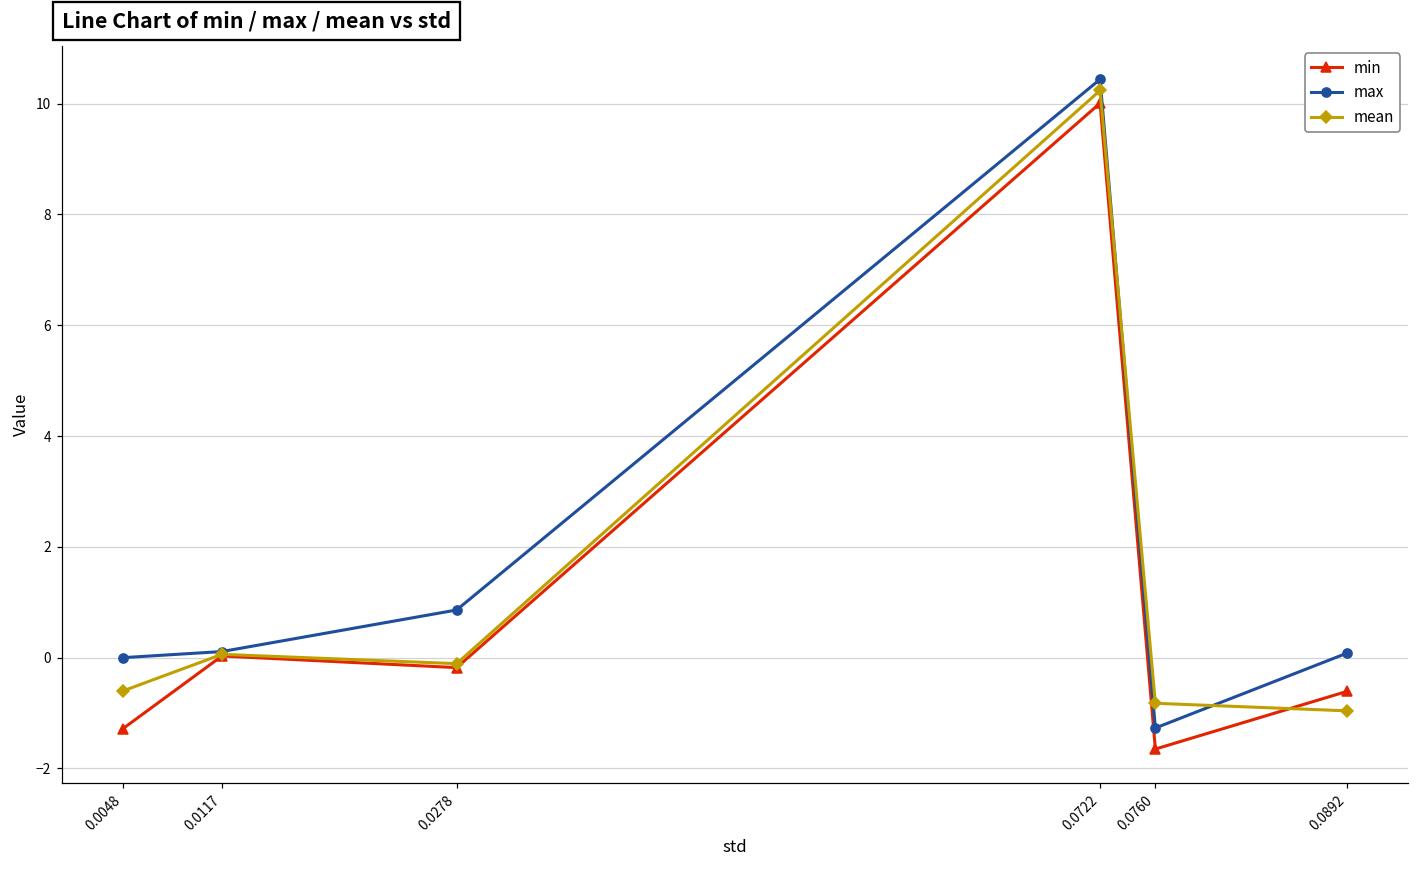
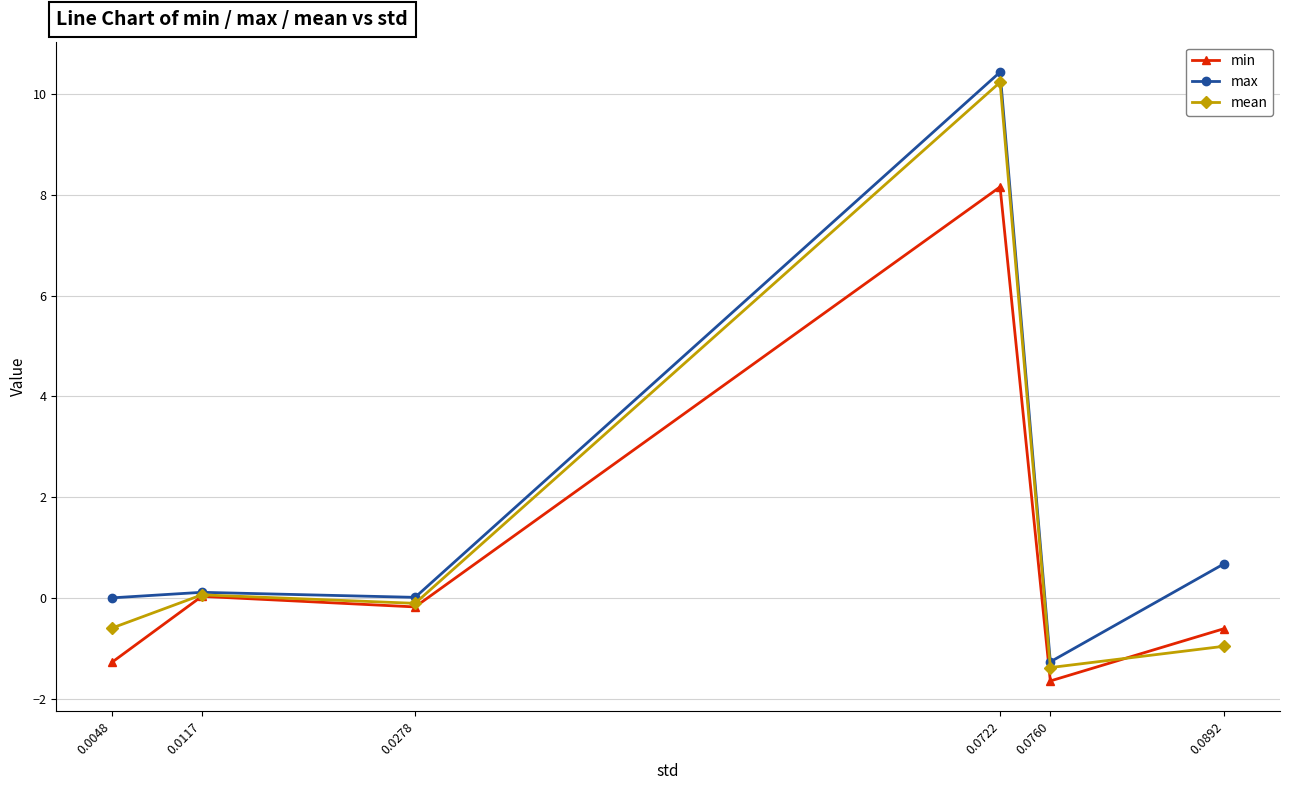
  {
    "min": {
      "0.0048": -1.3,
      "0.0278": -0.2,
-     "0.0722": 10.0,
+     "0.0722": 8.2,
      "0.0760": -1.7,
      "0.0892": -0.6
    },
    "max": {
      "0.0048": 0.0,
      "0.0117": 0.1,
-     "0.0278": 0.9,
+     "0.0278": 0.0,
      "0.0722": 10.4,
      "0.0760": -1.3,
-     "0.0892": 0.1
+     "0.0892": 0.7
    },
    "mean": {
      "0.0048": -0.6,
      "0.0278": -0.1,
      "0.0722": 10.2,
-     "0.0760": -0.8,
+     "0.0760": -1.4,
      "0.0892": -1.0
    }
  }
